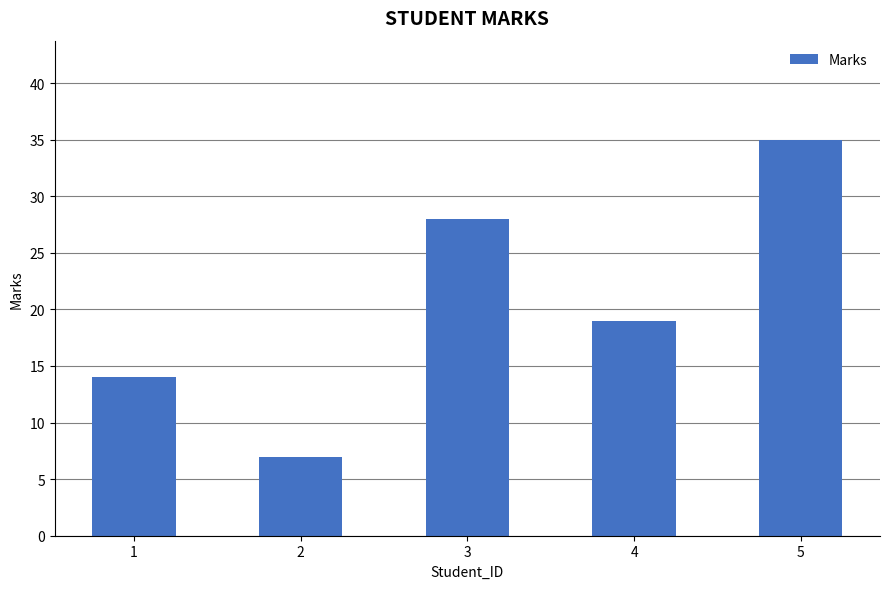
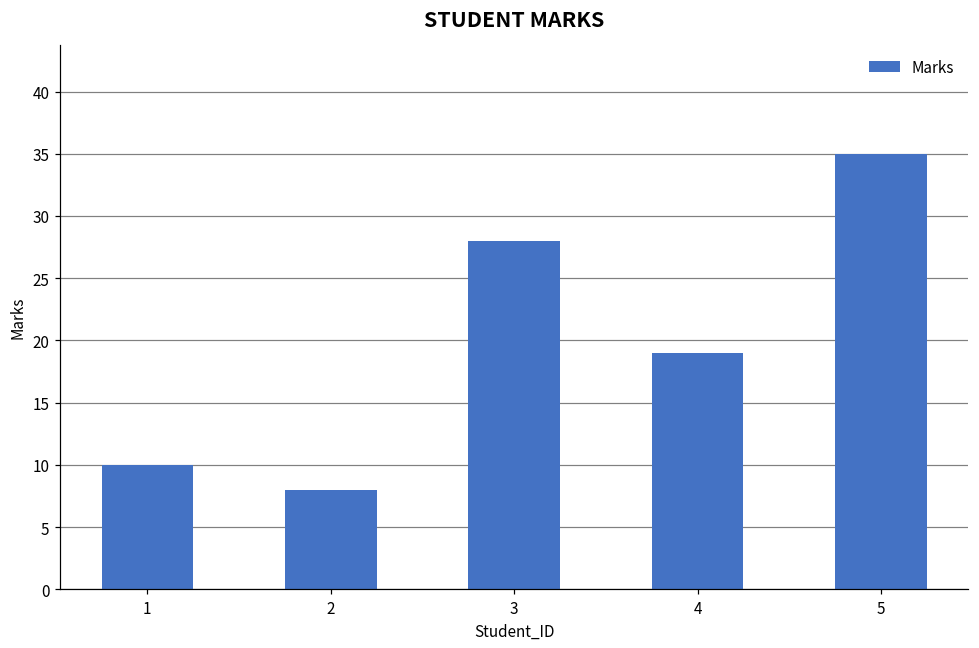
  {
-   "1": 14,
-   "2": 7,
+   "1": 10,
+   "2": 8,
    "3": 28,
    "4": 19,
    "5": 35
  }
